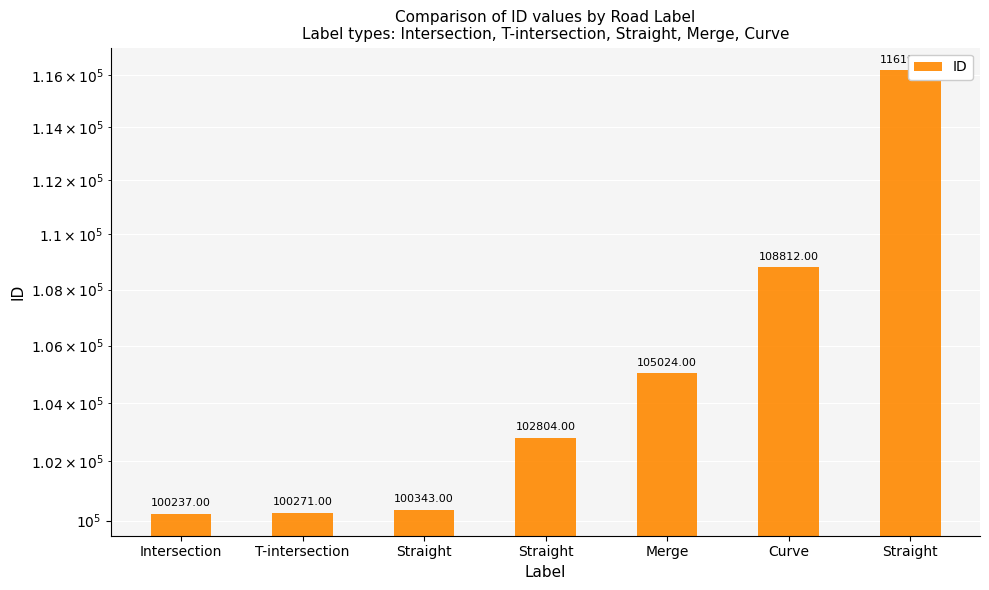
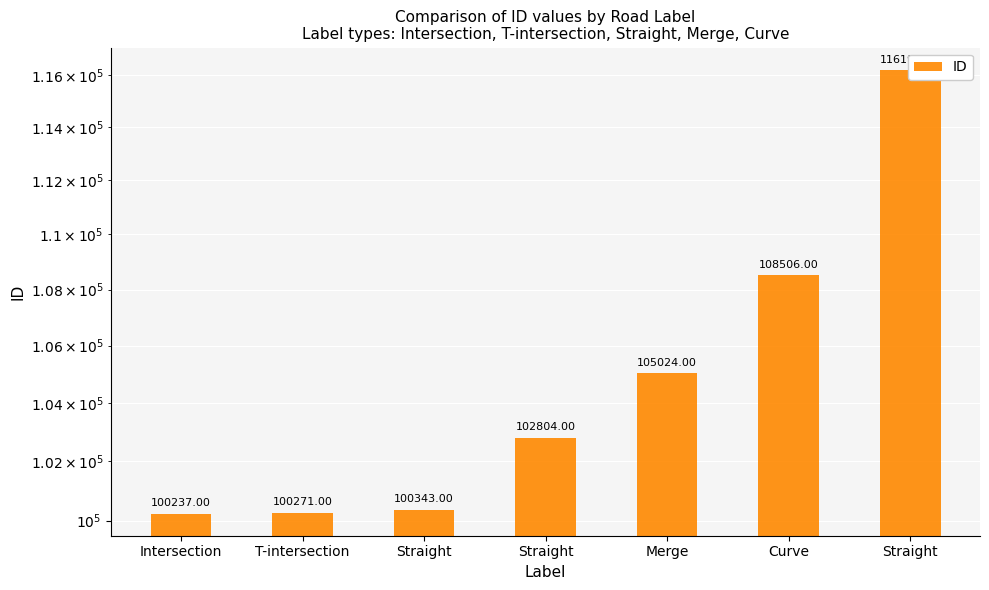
  {
    "Intersection": 100237.00,
    "T-intersection": 100271.00,
    "Merge": 105024.00,
-   "Curve": 108812.00
+   "Curve": 108506.00
  }
